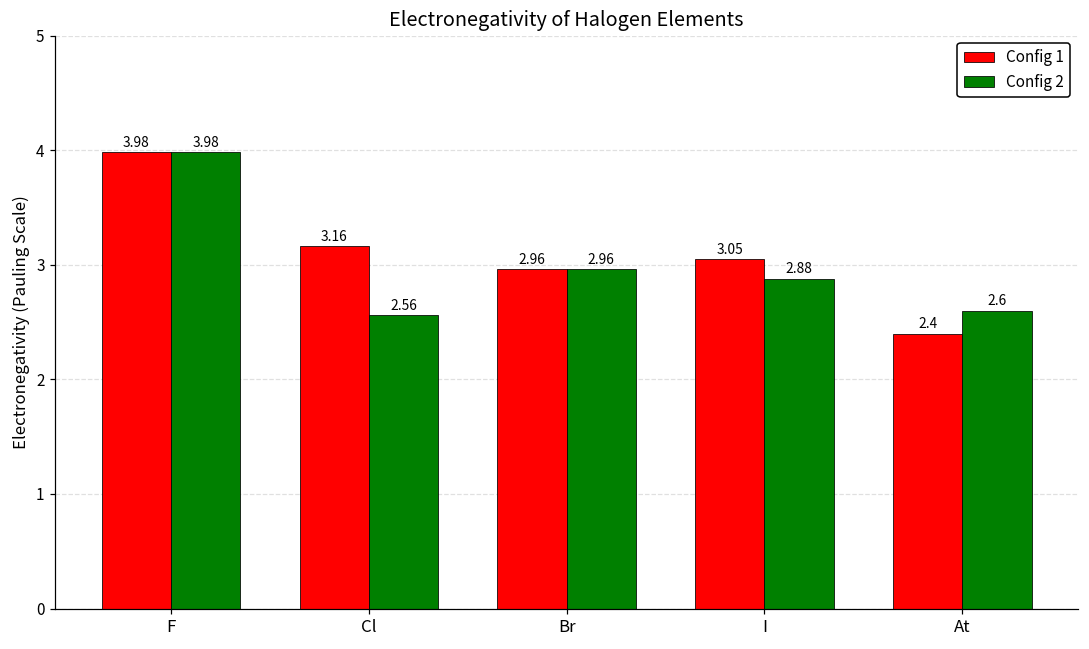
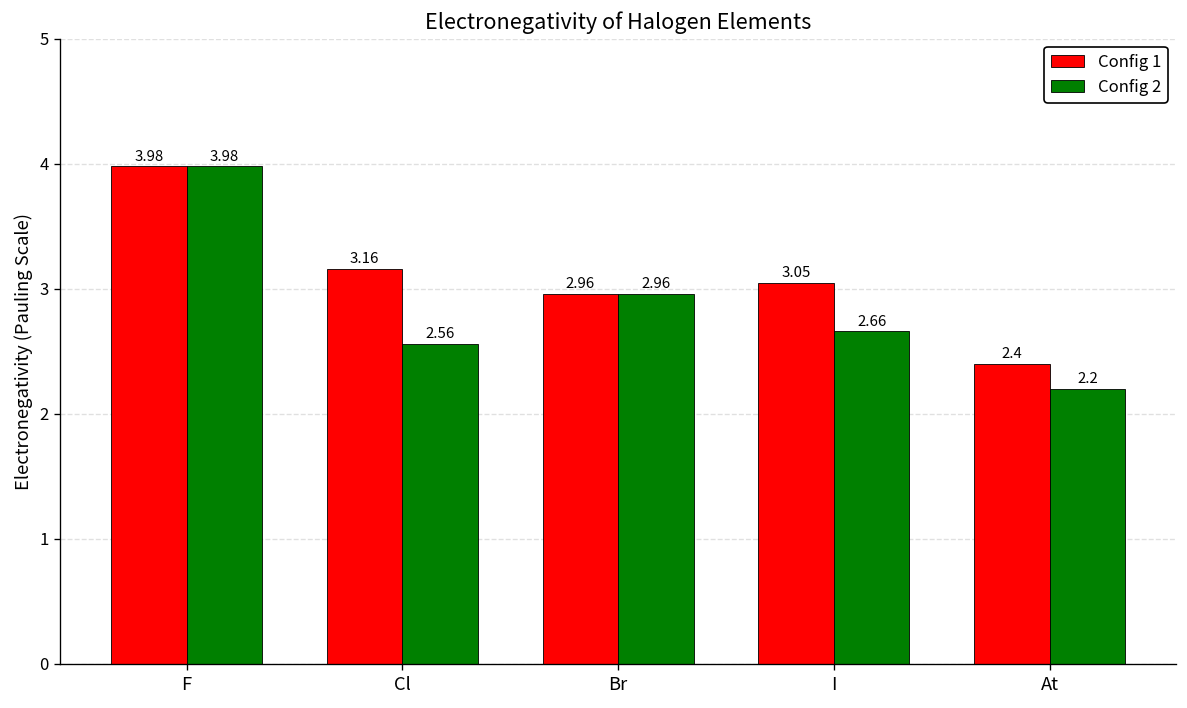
  {
    "Config 1": {
      "F": 3.98,
      "Cl": 3.16,
      "Br": 2.96,
      "I": 3.05,
      "At": 2.4
    },
    "Config 2": {
      "F": 3.98,
      "Cl": 2.56,
      "Br": 2.96,
-     "I": 2.88,
-     "At": 2.6
+     "I": 2.66,
+     "At": 2.2
    }
  }
